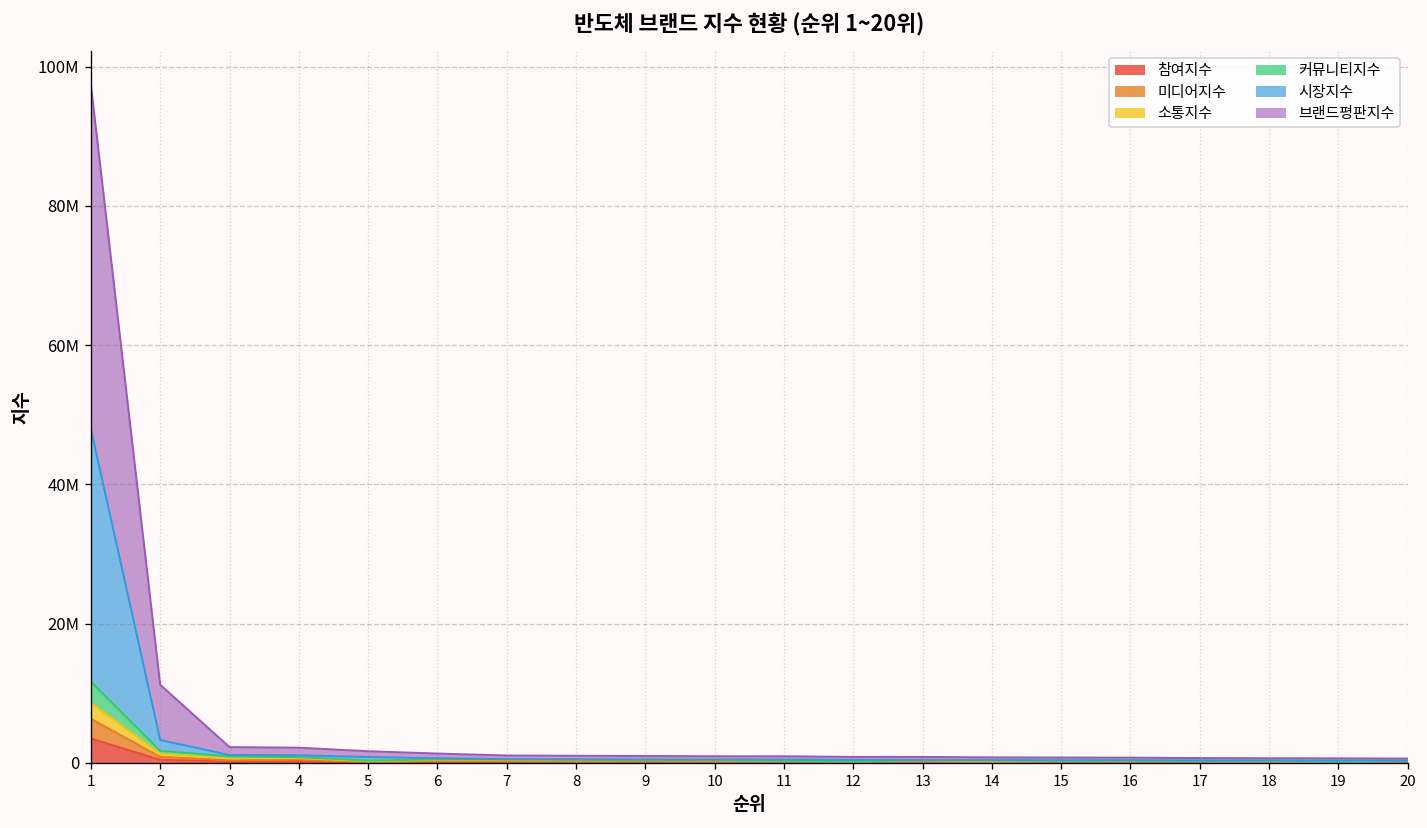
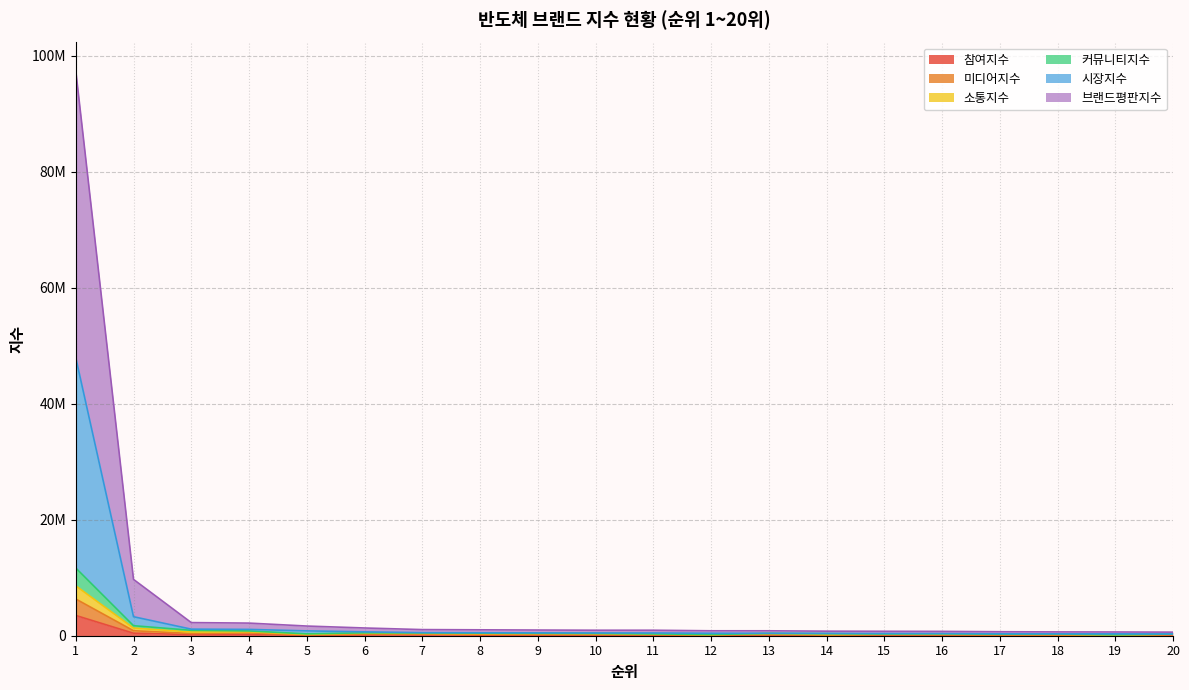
  {
    "소통지수": {
      "1": 2000000
    },
    "커뮤니티지수": {
      "1": 3000000
    },
    "시장지수": {
      "1": 36000000,
      "2": 2000000,
      "5": 1000000
    },
    "브랜드평판지수": {
      "1": 49000000,
-     "2": 8000000,
+     "2": 6000000,
      "3": 1000000,
      "4": 1000000,
      "5": 1000000,
      "6": 1000000,
      "7": 1000000,
      "8": 1000000,
      "9": 0,
      "10": 0,
      "11": 0
    }
  }
